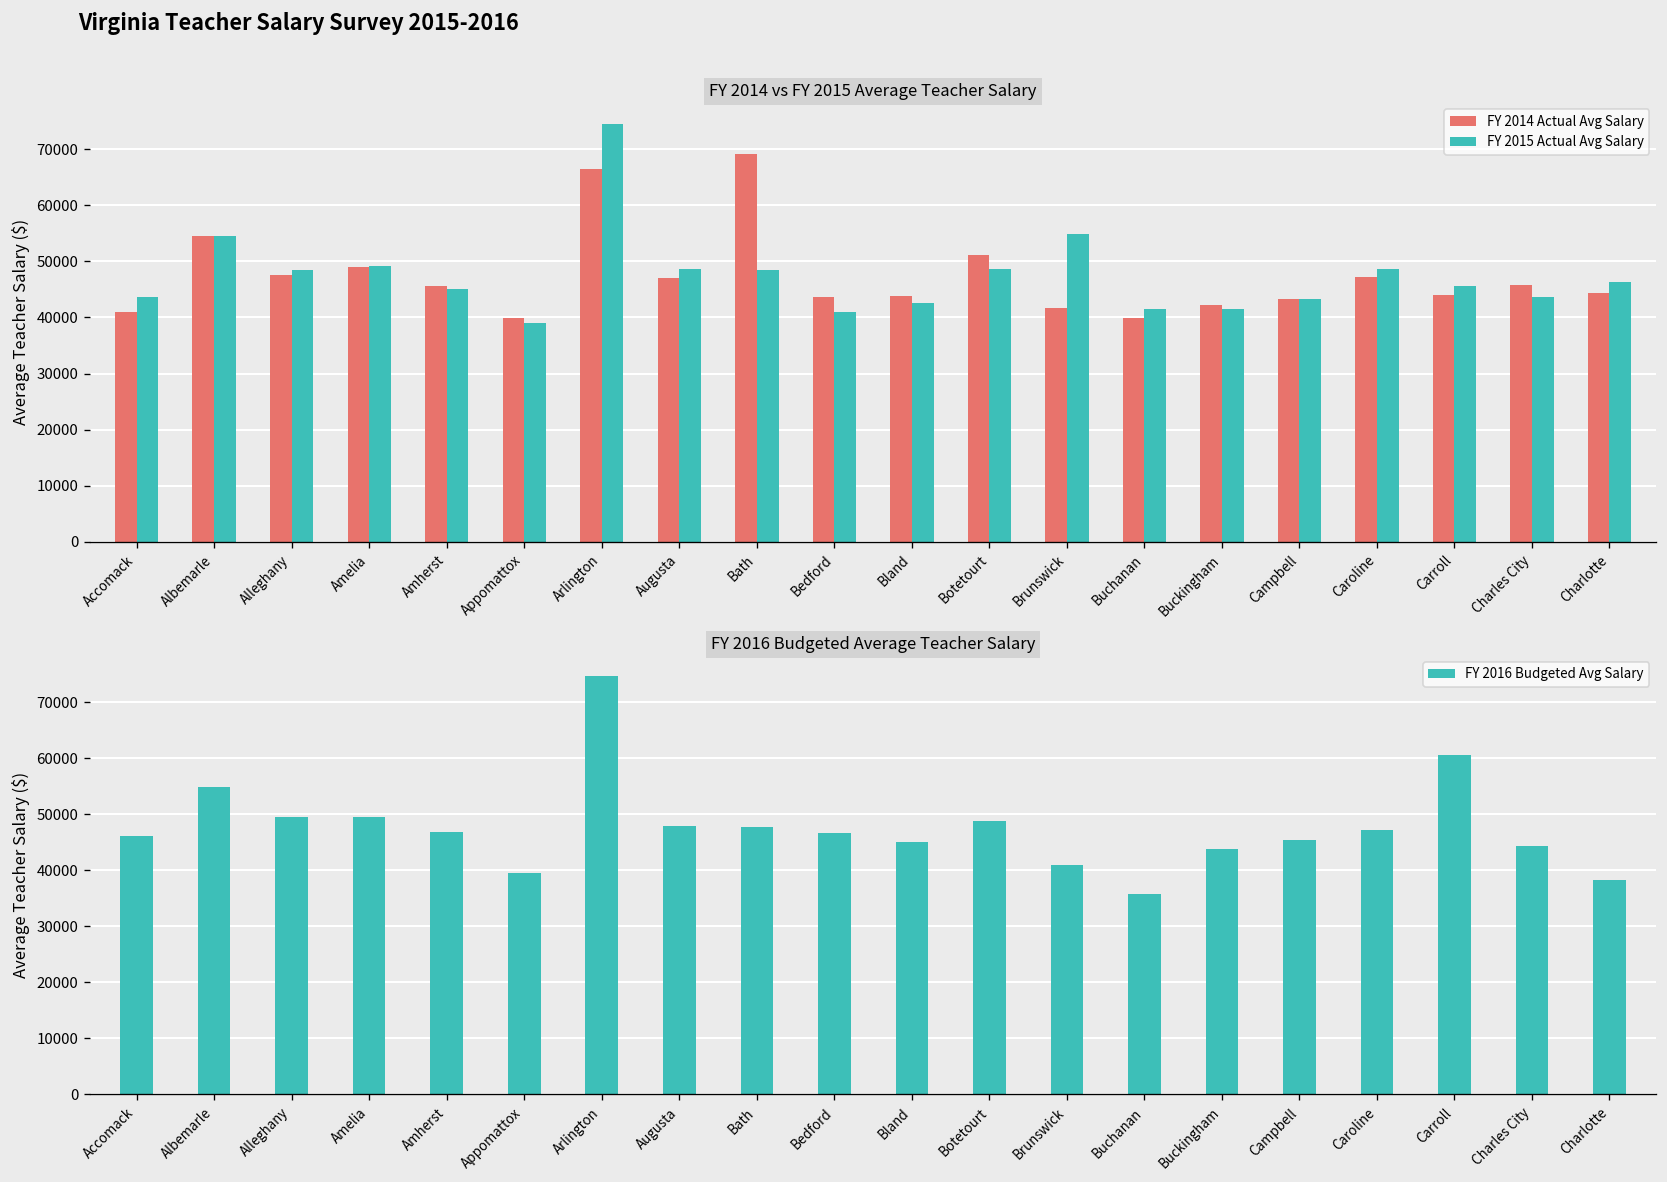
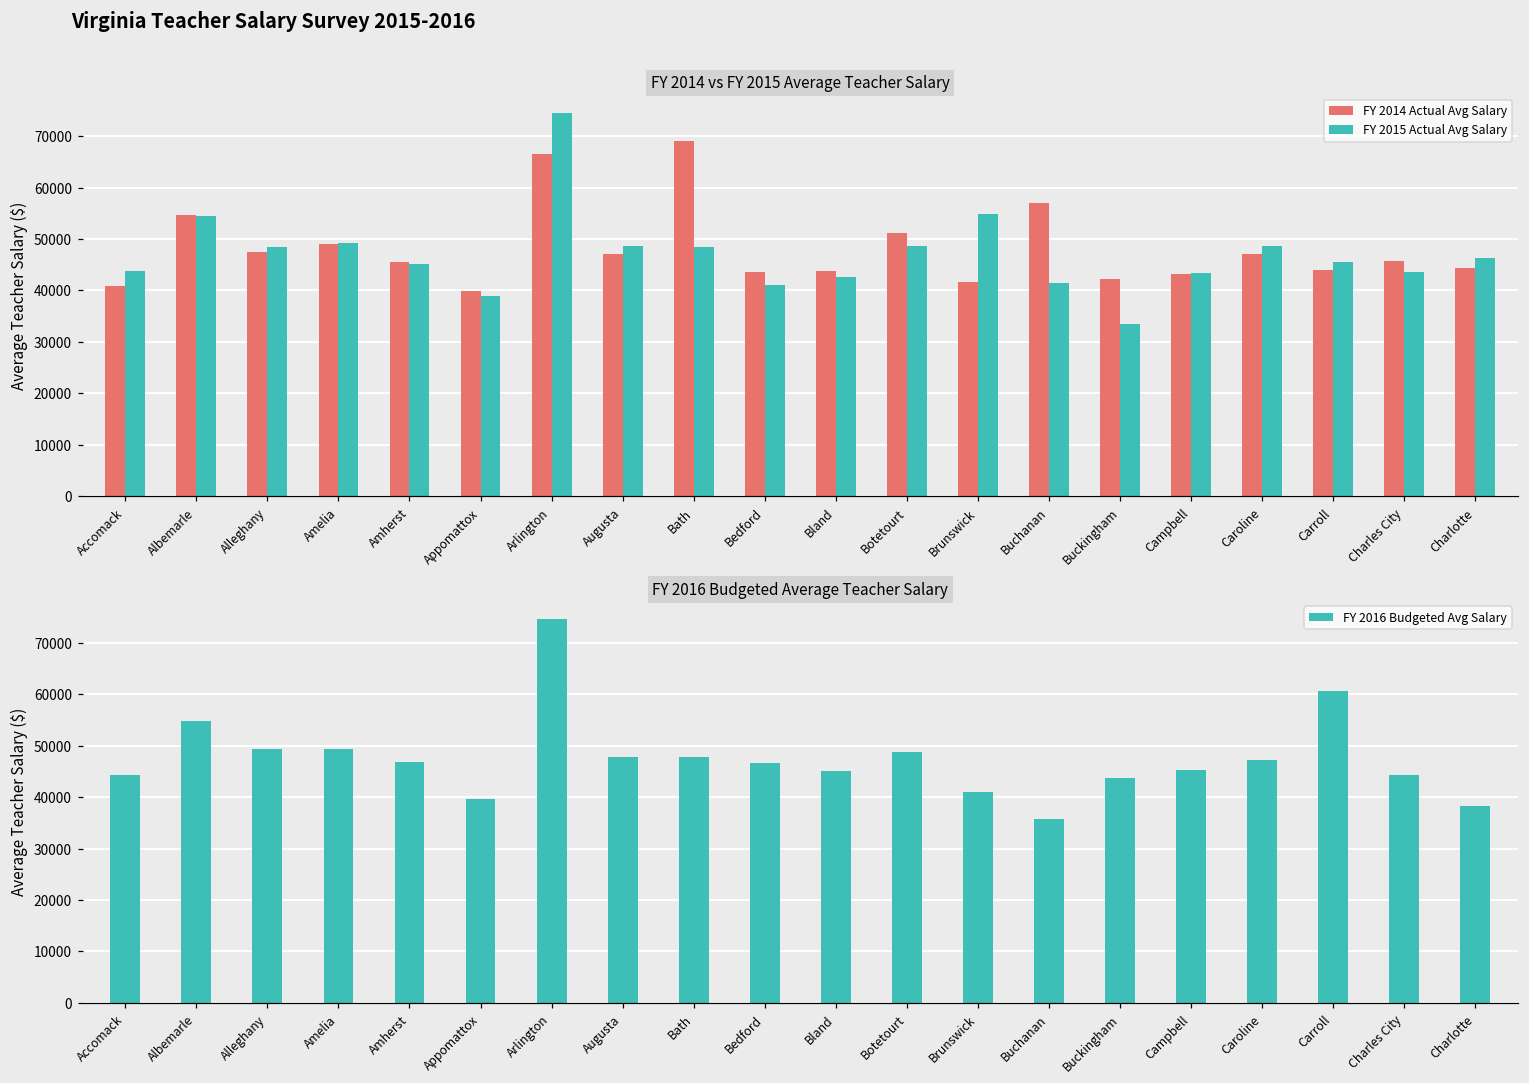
  {
    "FY 2014 vs FY 2015 Average Teacher Salary": {
      "FY 2014 Actual Avg Salary": {
        "Accomack": 41000,
        "Albemarle": 55000,
        "Alleghany": 47000,
        "Amelia": 49000,
        "Amherst": 46000,
        "Appomattox": 40000,
        "Arlington": 67000,
        "Augusta": 47000,
        "Bath": 69000,
        "Bedford": 44000,
        "Bland": 44000,
        "Botetourt": 51000,
        "Brunswick": 42000,
-       "Buchanan": 40000,
+       "Buchanan": 57000,
        "Buckingham": 42000,
        "Campbell": 43000,
        "Caroline": 47000,
        "Carroll": 44000,
        "Charles City": 46000,
        "Charlotte": 44000
      },
      "FY 2015 Actual Avg Salary": {
        "Accomack": 44000,
        "Albemarle": 54000,
        "Alleghany": 49000,
        "Amelia": 49000,
        "Amherst": 45000,
        "Appomattox": 39000,
        "Arlington": 75000,
        "Augusta": 49000,
        "Bath": 48000,
        "Bedford": 41000,
        "Bland": 43000,
        "Botetourt": 49000,
        "Brunswick": 55000,
        "Buchanan": 41000,
-       "Buckingham": 41000,
+       "Buckingham": 33000,
        "Campbell": 43000,
        "Caroline": 49000,
        "Carroll": 46000,
        "Charles City": 44000,
        "Charlotte": 46000
      }
    },
    "FY 2016 Budgeted Average Teacher Salary": {
-     "Accomack": 46000,
+     "Accomack": 44000,
      "Albemarle": 55000,
      "Alleghany": 49000,
      "Amelia": 49000,
      "Amherst": 47000,
      "Appomattox": 40000,
      "Arlington": 75000,
      "Augusta": 48000,
      "Bath": 48000,
      "Bedford": 47000,
      "Bland": 45000,
      "Botetourt": 49000,
      "Brunswick": 41000,
      "Buchanan": 36000,
      "Buckingham": 44000,
      "Campbell": 45000,
      "Caroline": 47000,
      "Carroll": 61000,
      "Charles City": 44000,
      "Charlotte": 38000
    }
  }
